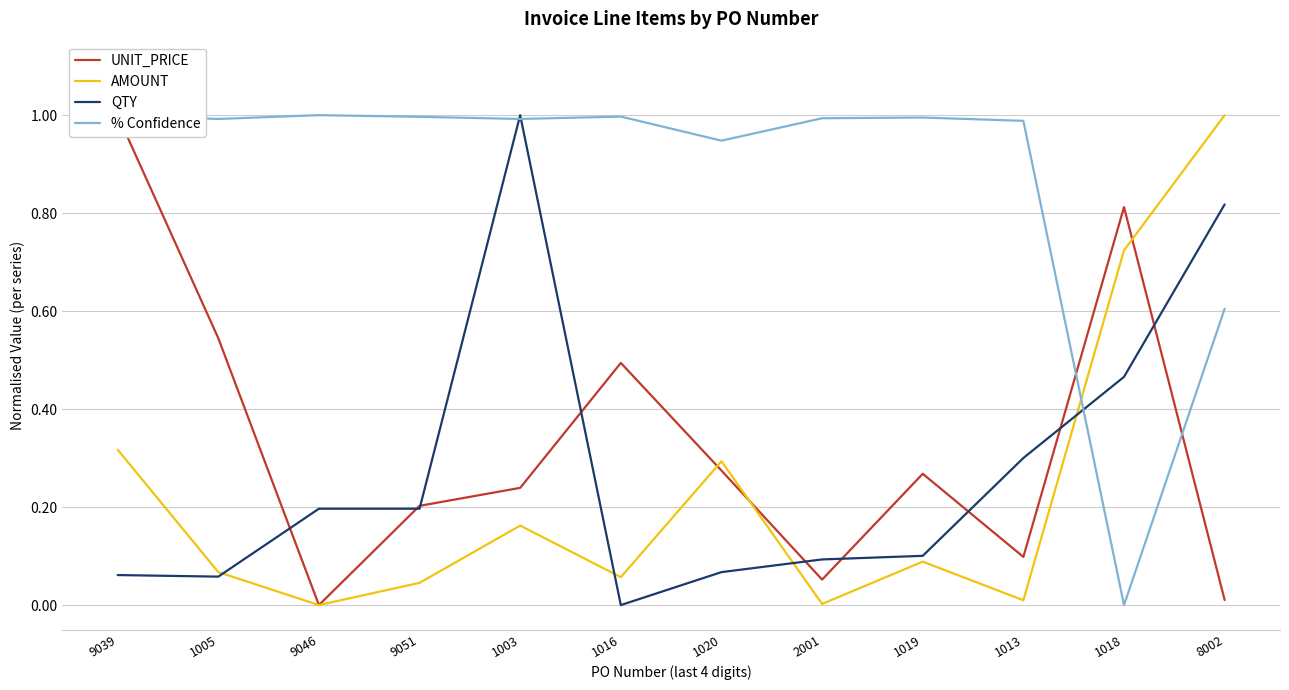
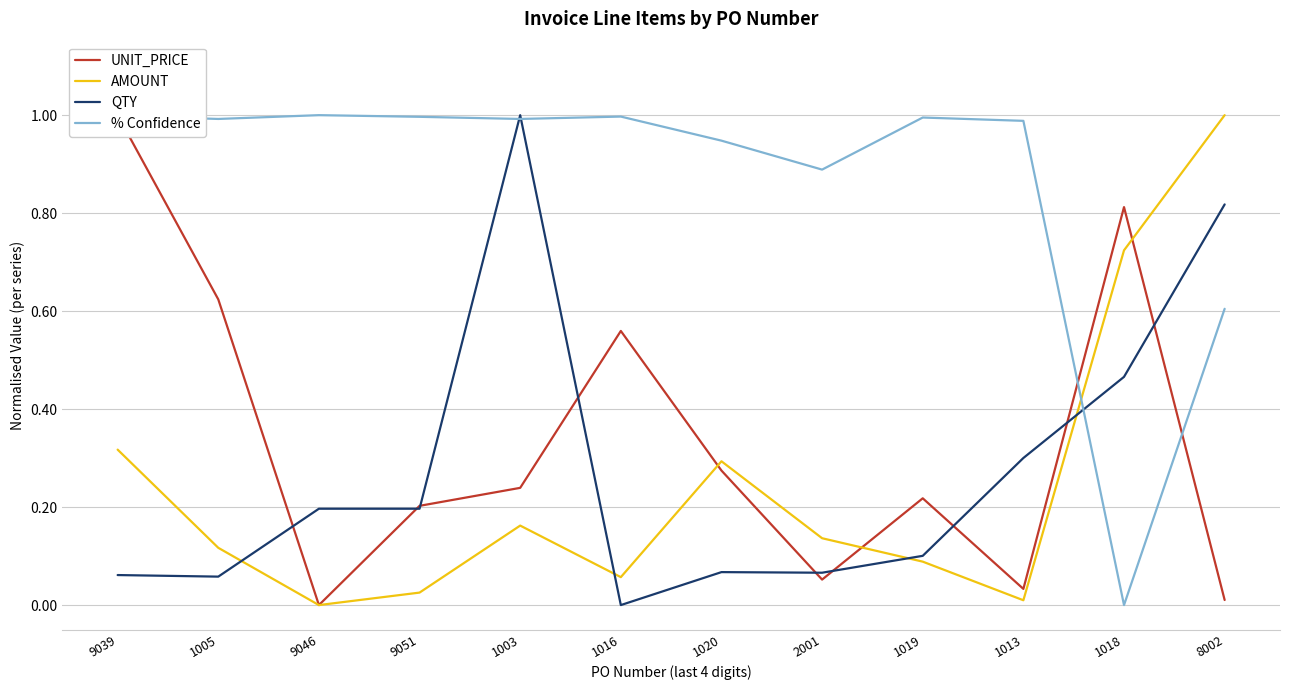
  {
    "UNIT_PRICE": {
-     "1005": 0.54,
+     "1005": 0.62,
      "9051": 0.20,
      "1003": 0.24,
-     "1016": 0.49,
+     "1016": 0.56,
      "1020": 0.27,
      "2001": 0.05,
-     "1019": 0.27,
-     "1013": 0.10,
+     "1019": 0.22,
+     "1013": 0.03,
      "1018": 0.81,
      "8002": 0.01
    },
    "AMOUNT": {
      "9039": 0.32,
-     "1005": 0.07,
-     "9051": 0.05,
+     "1005": 0.12,
+     "9051": 0.03,
      "1003": 0.16,
      "1016": 0.06,
      "1020": 0.29,
-     "2001": 0.00,
+     "2001": 0.14,
      "1019": 0.09,
      "1013": 0.01,
      "1018": 0.72,
      "8002": 1.00
    },
    "QTY": {
      "9039": 0.06,
      "1005": 0.06,
      "9046": 0.20,
      "9051": 0.20,
      "1003": 1.00,
      "1016": 0.00,
      "1020": 0.07,
-     "2001": 0.09,
+     "2001": 0.07,
      "1019": 0.10,
      "1013": 0.30,
      "1018": 0.47,
      "8002": 0.82
    },
    "% Confidence": {
      "1005": 0.99,
      "9046": 1.00,
      "9051": 1.00,
      "1003": 0.99,
      "1016": 1.00,
      "1020": 0.95,
-     "2001": 0.99,
+     "2001": 0.89,
      "1019": 1.00,
      "1013": 0.99,
      "1018": 0.00,
      "8002": 0.60
    }
  }
